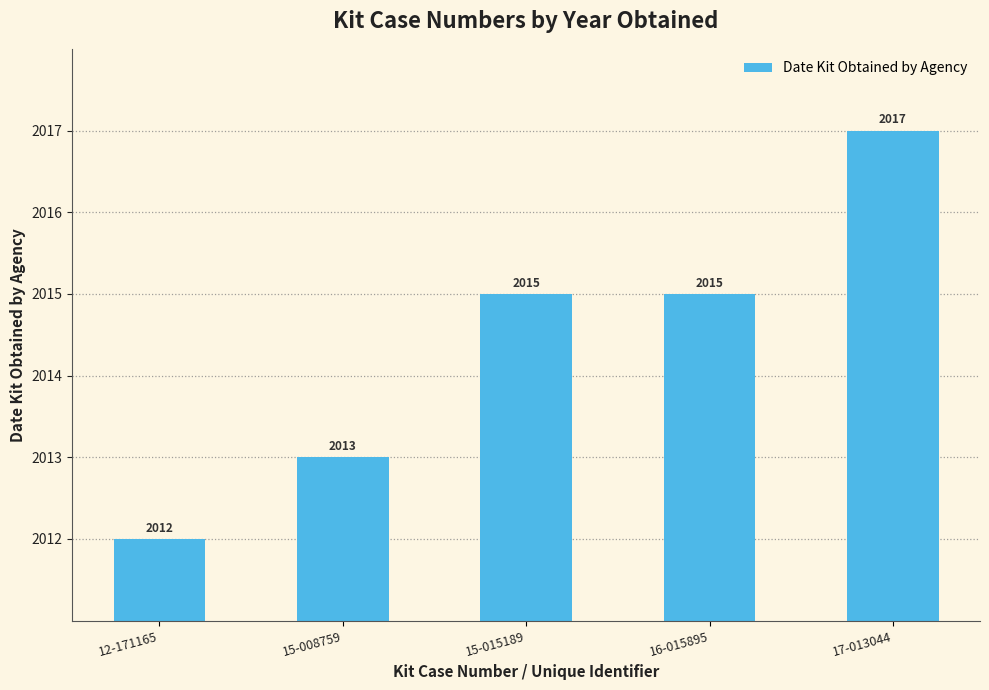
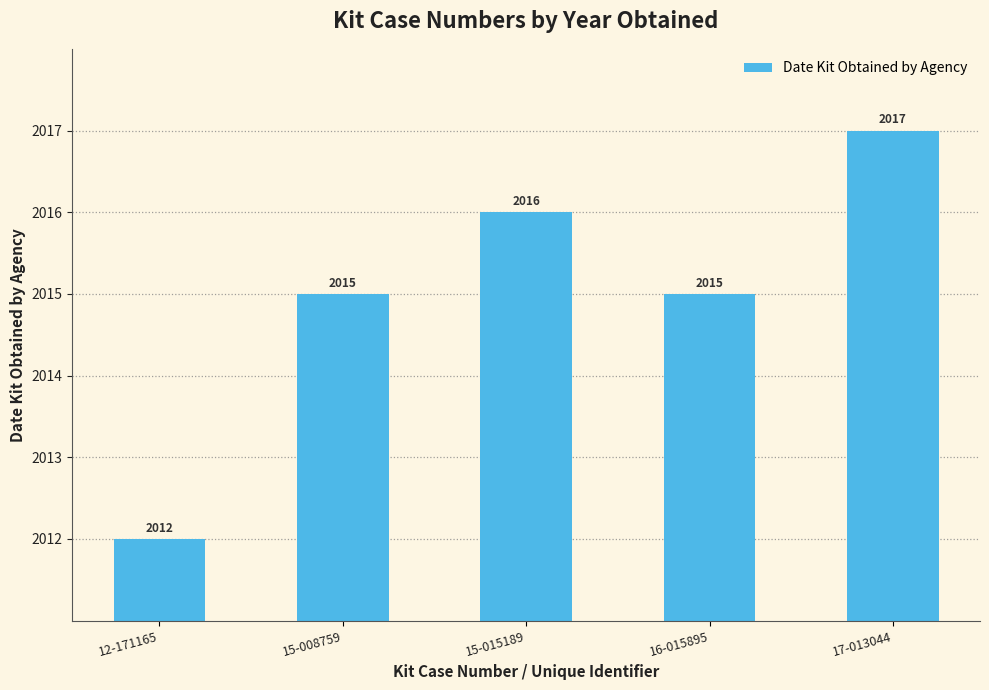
  {
    "12-171165": 2012,
-   "15-008759": 2013,
-   "15-015189": 2015,
+   "15-008759": 2015,
+   "15-015189": 2016,
    "16-015895": 2015,
    "17-013044": 2017
  }
